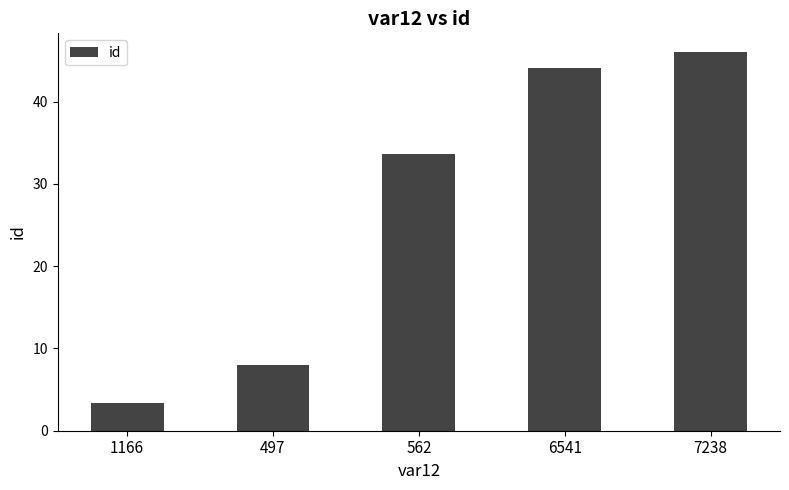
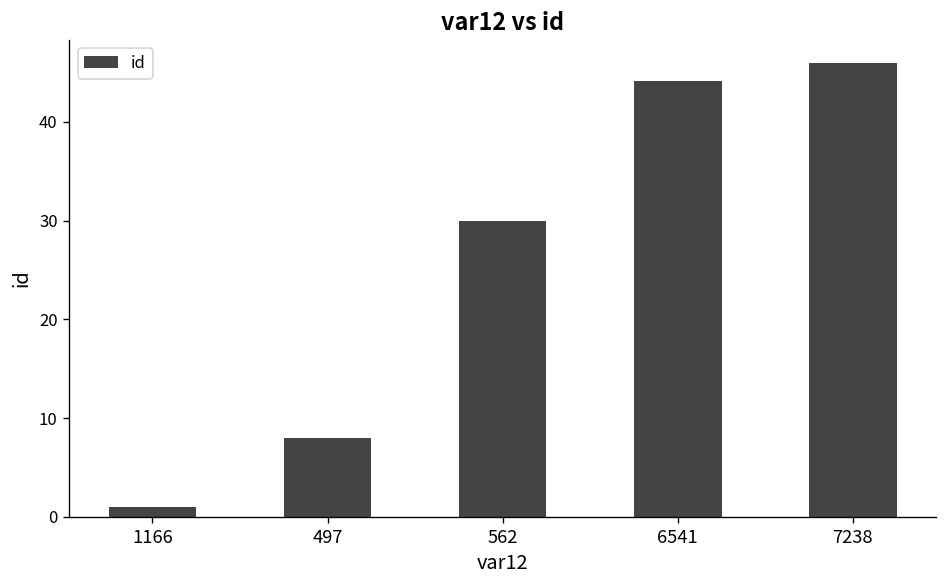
  {
-   "1166": 3,
+   "1166": 1,
    "497": 8,
-   "562": 34,
+   "562": 30,
    "6541": 44,
    "7238": 46
  }
